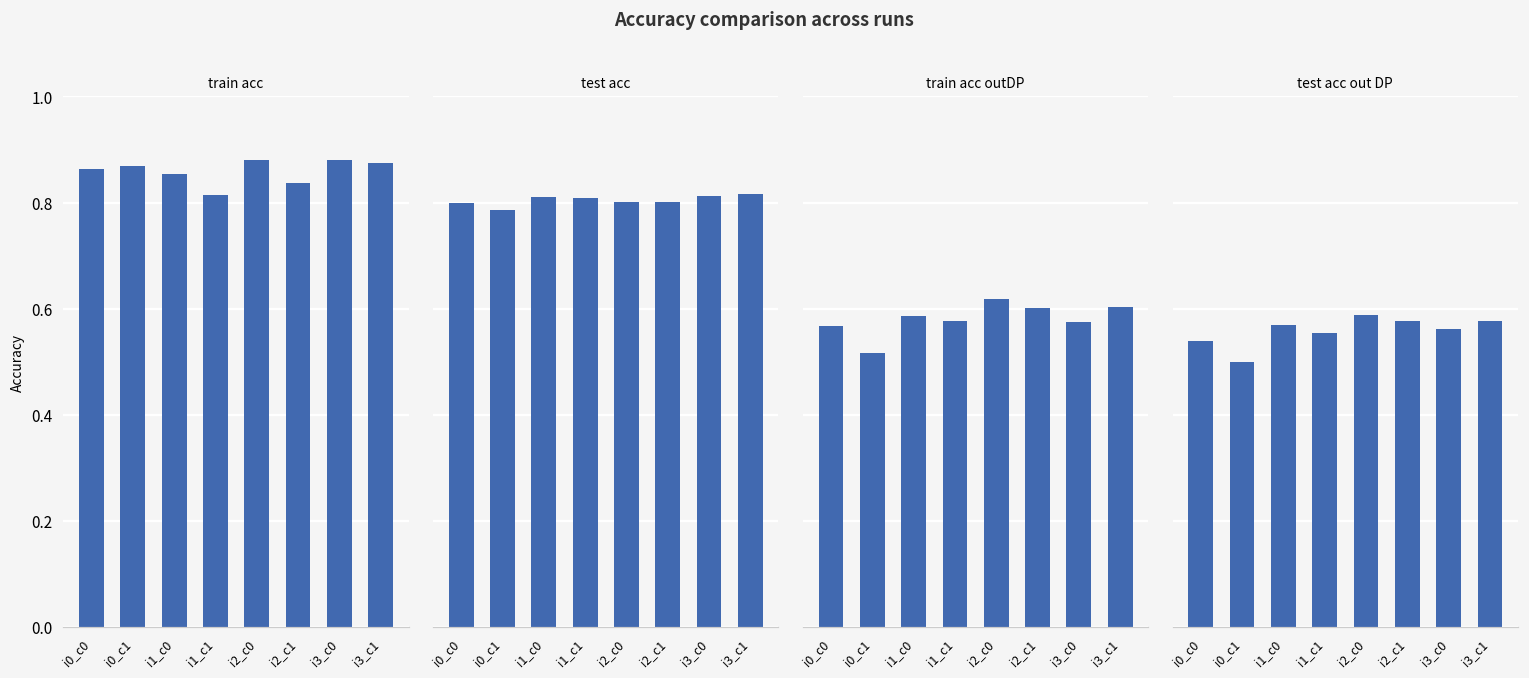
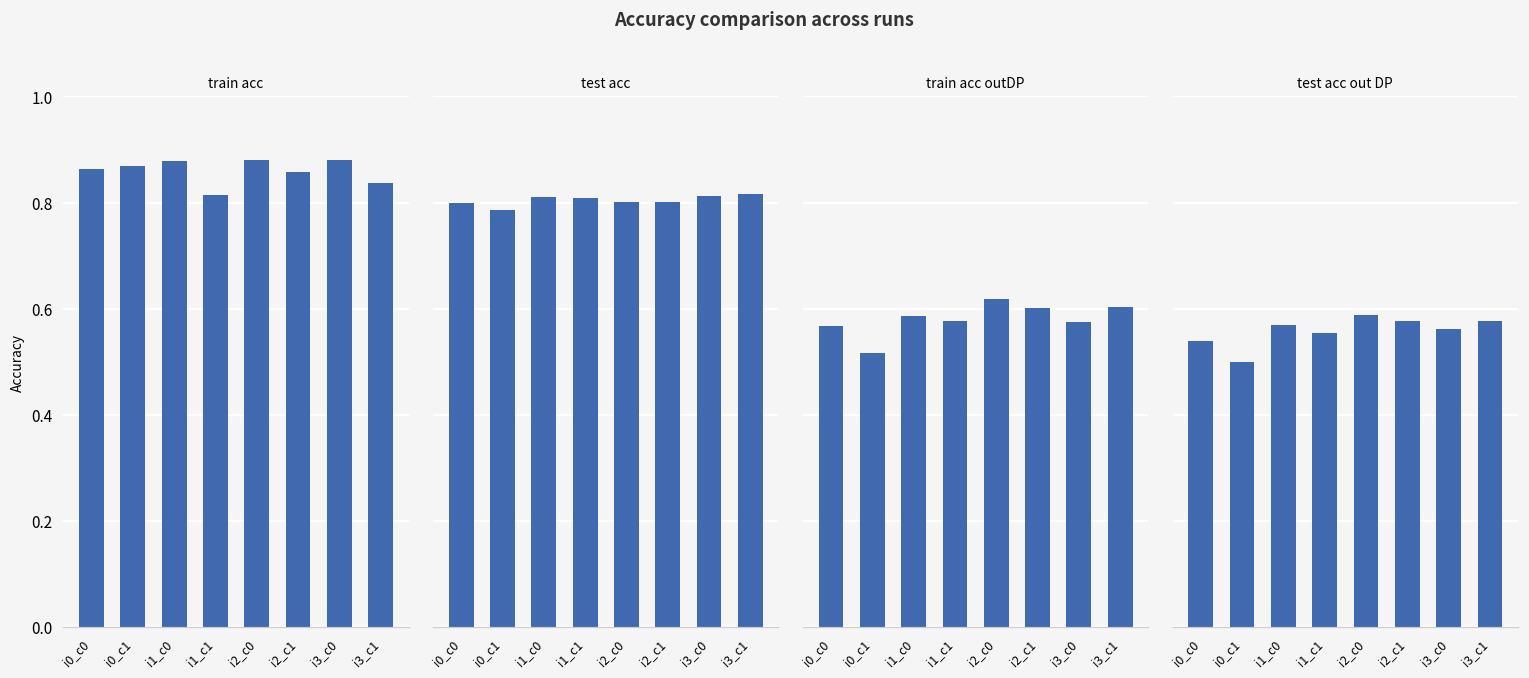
  {
    "train acc": {
      "i0_c0": 0.86,
      "i0_c1": 0.87,
-     "i1_c0": 0.85,
+     "i1_c0": 0.88,
      "i1_c1": 0.82,
      "i2_c0": 0.88,
-     "i2_c1": 0.84,
+     "i2_c1": 0.86,
      "i3_c0": 0.88,
-     "i3_c1": 0.88
+     "i3_c1": 0.84
    }
  }
